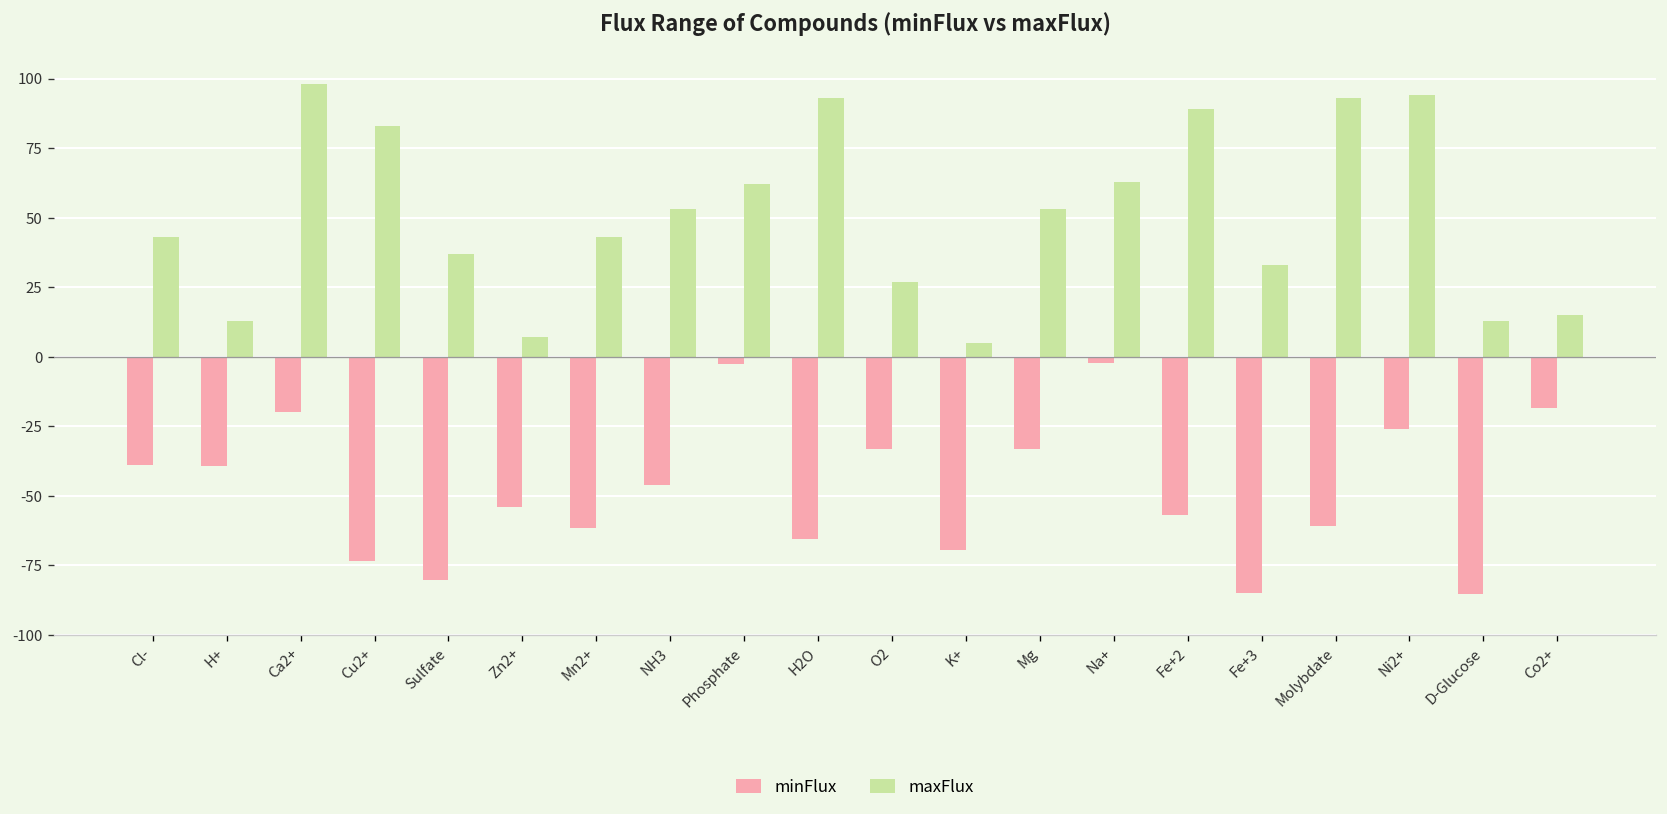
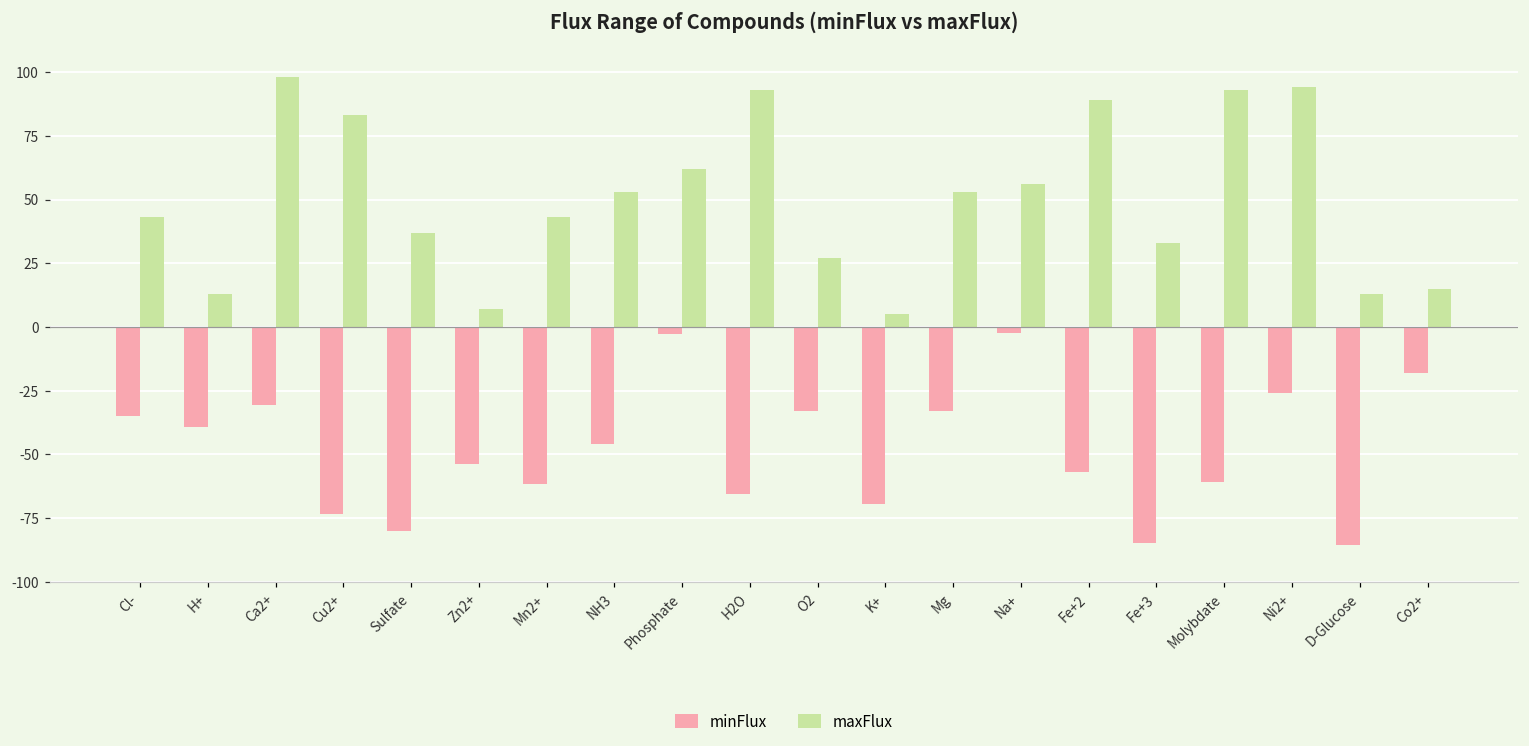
  {
    "minFlux": {
-     "Cl-": -39,
+     "Cl-": -35,
      "H+": -39,
-     "Ca2+": -20,
+     "Ca2+": -31,
      "Cu2+": -73,
      "Sulfate": -80,
      "Zn2+": -54,
      "Mn2+": -62,
      "NH3": -46,
      "Phosphate": -3,
      "H2O": -65,
      "O2": -33,
      "K+": -69,
      "Mg": -33,
      "Na+": -2,
      "Fe+2": -57,
      "Fe+3": -85,
      "Molybdate": -61,
      "Ni2+": -26,
      "D-Glucose": -85,
      "Co2+": -18
    },
    "maxFlux": {
      "Cl-": 43,
      "H+": 13,
      "Ca2+": 98,
      "Cu2+": 83,
      "Sulfate": 37,
      "Zn2+": 7,
      "Mn2+": 43,
      "NH3": 53,
      "Phosphate": 62,
      "H2O": 93,
      "O2": 27,
      "K+": 5,
      "Mg": 53,
-     "Na+": 63,
+     "Na+": 56,
      "Fe+2": 89,
      "Fe+3": 33,
      "Molybdate": 93,
      "Ni2+": 94,
      "D-Glucose": 13,
      "Co2+": 15
    }
  }
